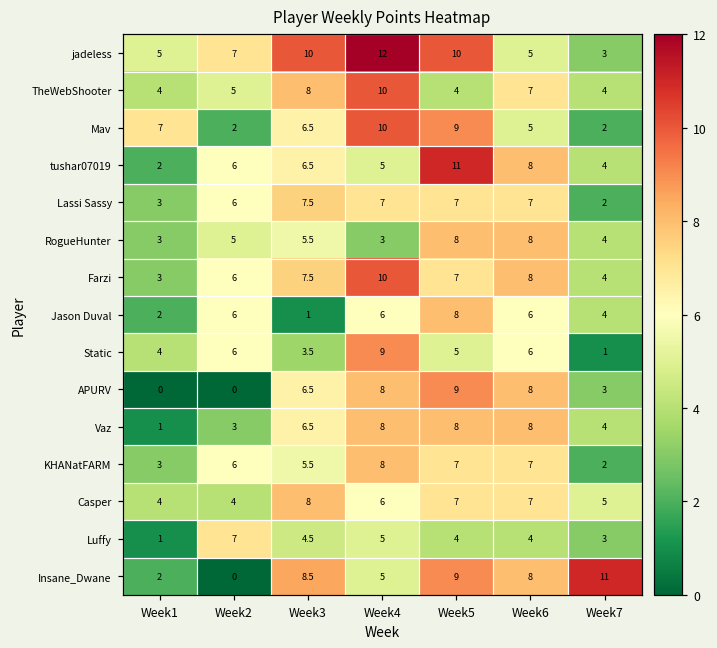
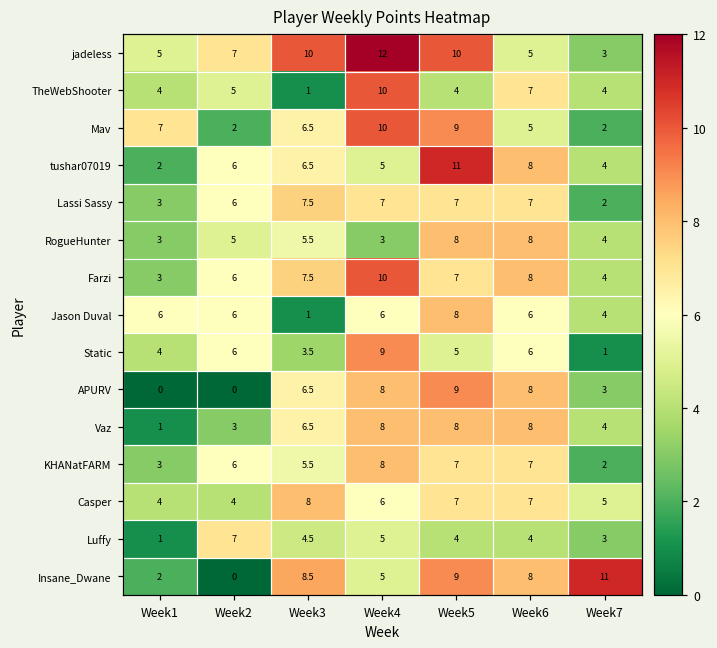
  {
    "jadeless": {
      "Week1": 5,
      "Week2": 7,
      "Week3": 10,
      "Week4": 12,
      "Week5": 10,
      "Week6": 5,
      "Week7": 3
    },
    "TheWebShooter": {
      "Week1": 4,
      "Week2": 5,
-     "Week3": 8,
+     "Week3": 1,
      "Week4": 10,
      "Week5": 4,
      "Week6": 7,
      "Week7": 4
    },
    "Mav": {
      "Week1": 7,
      "Week2": 2,
      "Week3": 6.5,
      "Week4": 10,
      "Week5": 9,
      "Week6": 5,
      "Week7": 2
    },
    "tushar07019": {
      "Week1": 2,
      "Week2": 6,
      "Week3": 6.5,
      "Week4": 5,
      "Week5": 11,
      "Week6": 8,
      "Week7": 4
    },
    "Lassi Sassy": {
      "Week1": 3,
      "Week2": 6,
      "Week3": 7.5,
      "Week4": 7,
      "Week5": 7,
      "Week6": 7,
      "Week7": 2
    },
    "RogueHunter": {
      "Week1": 3,
      "Week2": 5,
      "Week3": 5.5,
      "Week4": 3,
      "Week5": 8,
      "Week6": 8,
      "Week7": 4
    },
    "Farzi": {
      "Week1": 3,
      "Week2": 6,
      "Week3": 7.5,
      "Week4": 10,
      "Week5": 7,
      "Week6": 8,
      "Week7": 4
    },
    "Jason Duval": {
-     "Week1": 2,
+     "Week1": 6,
      "Week2": 6,
      "Week3": 1,
      "Week4": 6,
      "Week5": 8,
      "Week6": 6,
      "Week7": 4
    },
    "Static": {
      "Week1": 4,
      "Week2": 6,
      "Week3": 3.5,
      "Week4": 9,
      "Week5": 5,
      "Week6": 6,
      "Week7": 1
    },
    "APURV": {
      "Week1": 0,
      "Week2": 0,
      "Week3": 6.5,
      "Week4": 8,
      "Week5": 9,
      "Week6": 8,
      "Week7": 3
    },
    "Vaz": {
      "Week1": 1,
      "Week2": 3,
      "Week3": 6.5,
      "Week4": 8,
      "Week5": 8,
      "Week6": 8,
      "Week7": 4
    },
    "KHANatFARM": {
      "Week1": 3,
      "Week2": 6,
      "Week3": 5.5,
      "Week4": 8,
      "Week5": 7,
      "Week6": 7,
      "Week7": 2
    },
    "Casper": {
      "Week1": 4,
      "Week2": 4,
      "Week3": 8,
      "Week4": 6,
      "Week5": 7,
      "Week6": 7,
      "Week7": 5
    },
    "Luffy": {
      "Week1": 1,
      "Week2": 7,
      "Week3": 4.5,
      "Week4": 5,
      "Week5": 4,
      "Week6": 4,
      "Week7": 3
    },
    "Insane_Dwane": {
      "Week1": 2,
      "Week2": 0,
      "Week3": 8.5,
      "Week4": 5,
      "Week5": 9,
      "Week6": 8,
      "Week7": 11
    }
  }
